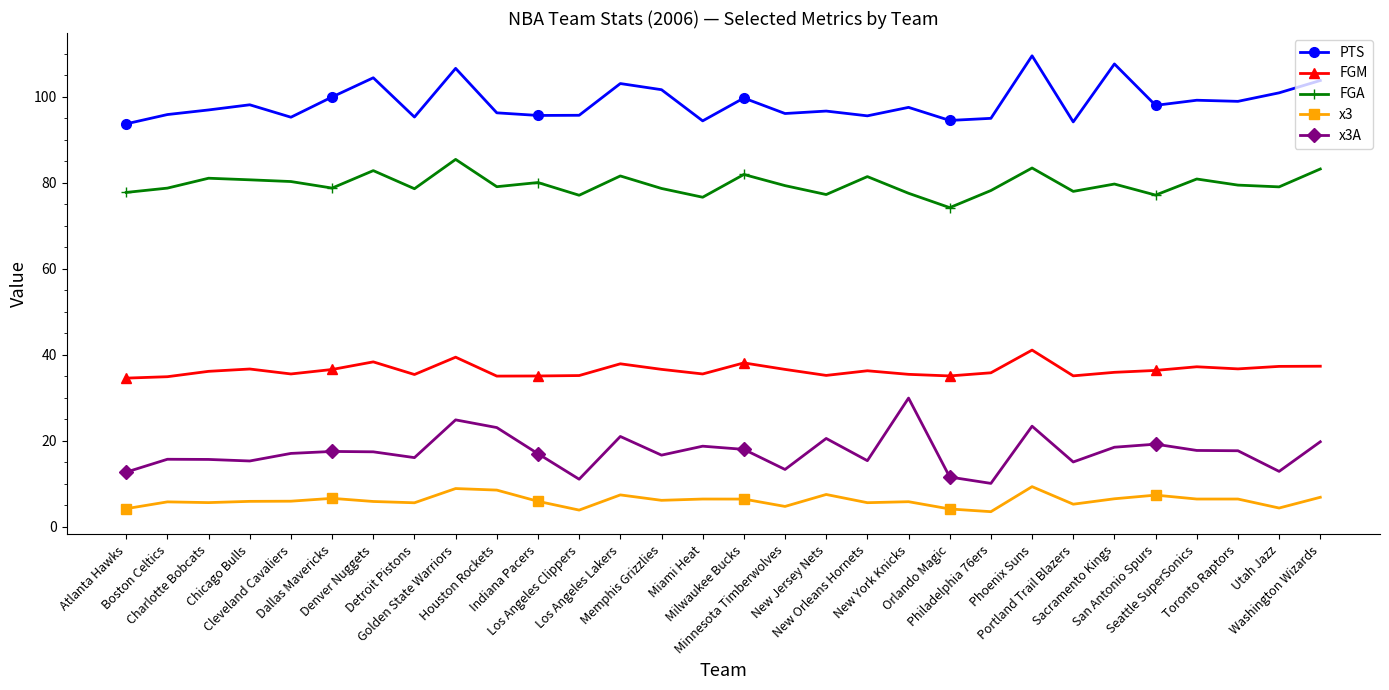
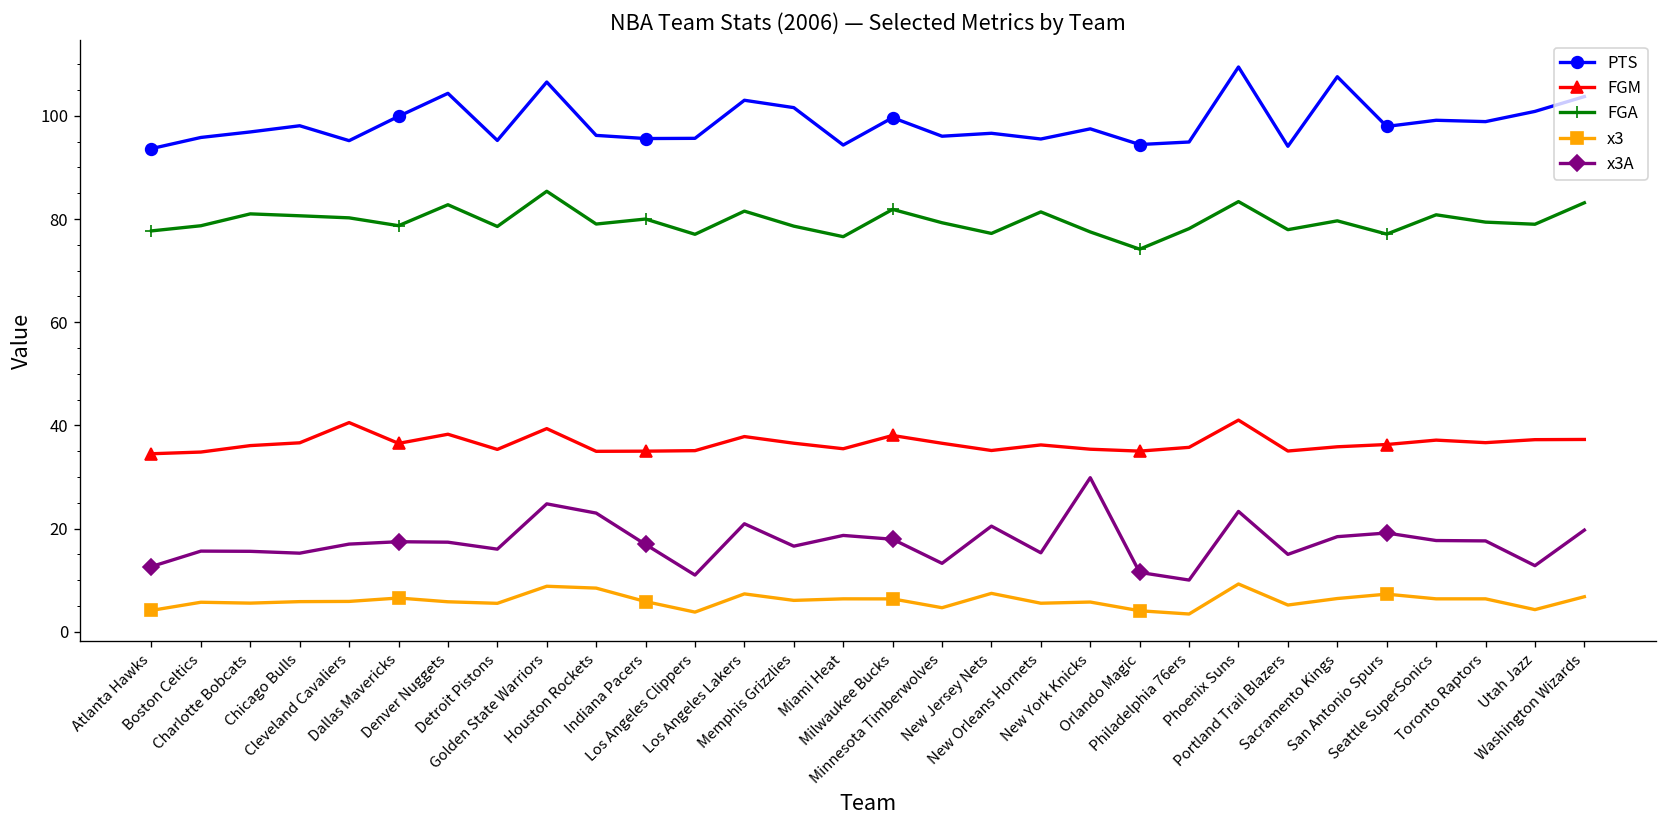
  {
    "PTS": {
      "Atlanta Hawks": 94,
      "Boston Celtics": 96,
      "Charlotte Bobcats": 97,
      "Chicago Bulls": 98,
      "Cleveland Cavaliers": 95,
      "Dallas Mavericks": 100,
      "Denver Nuggets": 104,
      "Detroit Pistons": 95,
      "Golden State Warriors": 107,
      "Houston Rockets": 96,
      "Indiana Pacers": 96,
      "Los Angeles Clippers": 96,
      "Los Angeles Lakers": 103,
      "Memphis Grizzlies": 102,
      "Miami Heat": 94,
      "Milwaukee Bucks": 100,
      "Minnesota Timberwolves": 96,
      "New Jersey Nets": 97,
      "New Orleans Hornets": 96,
      "New York Knicks": 97,
      "Orlando Magic": 94,
      "Philadelphia 76ers": 95,
      "Phoenix Suns": 109,
      "Portland Trail Blazers": 94,
      "Sacramento Kings": 108,
      "San Antonio Spurs": 98,
      "Seattle SuperSonics": 99,
      "Toronto Raptors": 99,
      "Utah Jazz": 101
    },
    "FGM": {
      "Atlanta Hawks": 35,
      "Boston Celtics": 35,
      "Charlotte Bobcats": 36,
      "Chicago Bulls": 37,
-     "Cleveland Cavaliers": 35,
+     "Cleveland Cavaliers": 41,
      "Dallas Mavericks": 37,
      "Denver Nuggets": 38,
      "Detroit Pistons": 35,
      "Golden State Warriors": 39,
      "Houston Rockets": 35,
      "Indiana Pacers": 35,
      "Los Angeles Clippers": 35,
      "Los Angeles Lakers": 38,
      "Memphis Grizzlies": 37,
      "Miami Heat": 35,
      "Milwaukee Bucks": 38,
      "Minnesota Timberwolves": 37,
      "New Jersey Nets": 35,
      "New Orleans Hornets": 36,
      "New York Knicks": 35,
      "Orlando Magic": 35,
      "Philadelphia 76ers": 36,
      "Phoenix Suns": 41,
      "Portland Trail Blazers": 35,
      "Sacramento Kings": 36,
      "San Antonio Spurs": 36,
      "Seattle SuperSonics": 37,
      "Toronto Raptors": 37,
      "Utah Jazz": 37,
      "Washington Wizards": 37
    },
    "FGA": {
      "Atlanta Hawks": 78,
      "Boston Celtics": 79,
      "Charlotte Bobcats": 81,
      "Chicago Bulls": 81,
      "Cleveland Cavaliers": 80,
      "Dallas Mavericks": 79,
      "Denver Nuggets": 83,
      "Detroit Pistons": 79,
      "Golden State Warriors": 85,
      "Houston Rockets": 79,
      "Indiana Pacers": 80,
      "Los Angeles Clippers": 77,
      "Los Angeles Lakers": 82,
      "Memphis Grizzlies": 79,
      "Miami Heat": 77,
      "Milwaukee Bucks": 82,
      "Minnesota Timberwolves": 79,
      "New Jersey Nets": 77,
      "New Orleans Hornets": 81,
      "New York Knicks": 78,
      "Orlando Magic": 74,
      "Philadelphia 76ers": 78,
      "Phoenix Suns": 83,
      "Portland Trail Blazers": 78,
      "Sacramento Kings": 80,
      "San Antonio Spurs": 77,
      "Seattle SuperSonics": 81,
      "Toronto Raptors": 79,
      "Utah Jazz": 79,
      "Washington Wizards": 83
    },
    "x3": {
      "Atlanta Hawks": 4,
      "Boston Celtics": 6,
      "Charlotte Bobcats": 6,
      "Chicago Bulls": 6,
      "Cleveland Cavaliers": 6,
      "Dallas Mavericks": 7,
      "Denver Nuggets": 6,
      "Detroit Pistons": 6,
      "Golden State Warriors": 9,
      "Houston Rockets": 8,
      "Indiana Pacers": 6,
      "Los Angeles Clippers": 4,
      "Los Angeles Lakers": 7,
      "Memphis Grizzlies": 6,
      "Miami Heat": 6,
      "Milwaukee Bucks": 6,
      "Minnesota Timberwolves": 5,
      "New Jersey Nets": 7,
      "New Orleans Hornets": 6,
      "New York Knicks": 6,
      "Orlando Magic": 4,
      "Philadelphia 76ers": 3,
      "Phoenix Suns": 9,
      "Portland Trail Blazers": 5,
      "Sacramento Kings": 6,
      "San Antonio Spurs": 7,
      "Seattle SuperSonics": 6,
      "Toronto Raptors": 6,
      "Utah Jazz": 4,
      "Washington Wizards": 7
    },
    "x3A": {
      "Atlanta Hawks": 13,
      "Boston Celtics": 16,
      "Charlotte Bobcats": 16,
      "Chicago Bulls": 15,
      "Cleveland Cavaliers": 17,
      "Dallas Mavericks": 17,
      "Denver Nuggets": 17,
      "Detroit Pistons": 16,
      "Golden State Warriors": 25,
      "Houston Rockets": 23,
      "Indiana Pacers": 17,
      "Los Angeles Clippers": 11,
      "Los Angeles Lakers": 21,
      "Memphis Grizzlies": 17,
      "Miami Heat": 19,
      "Milwaukee Bucks": 18,
      "Minnesota Timberwolves": 13,
      "New Jersey Nets": 20,
      "New Orleans Hornets": 15,
      "New York Knicks": 30,
      "Orlando Magic": 12,
      "Philadelphia 76ers": 10,
      "Phoenix Suns": 23,
      "Portland Trail Blazers": 15,
      "Sacramento Kings": 18,
      "San Antonio Spurs": 19,
      "Seattle SuperSonics": 18,
      "Toronto Raptors": 18,
      "Utah Jazz": 13,
      "Washington Wizards": 20
    }
  }
